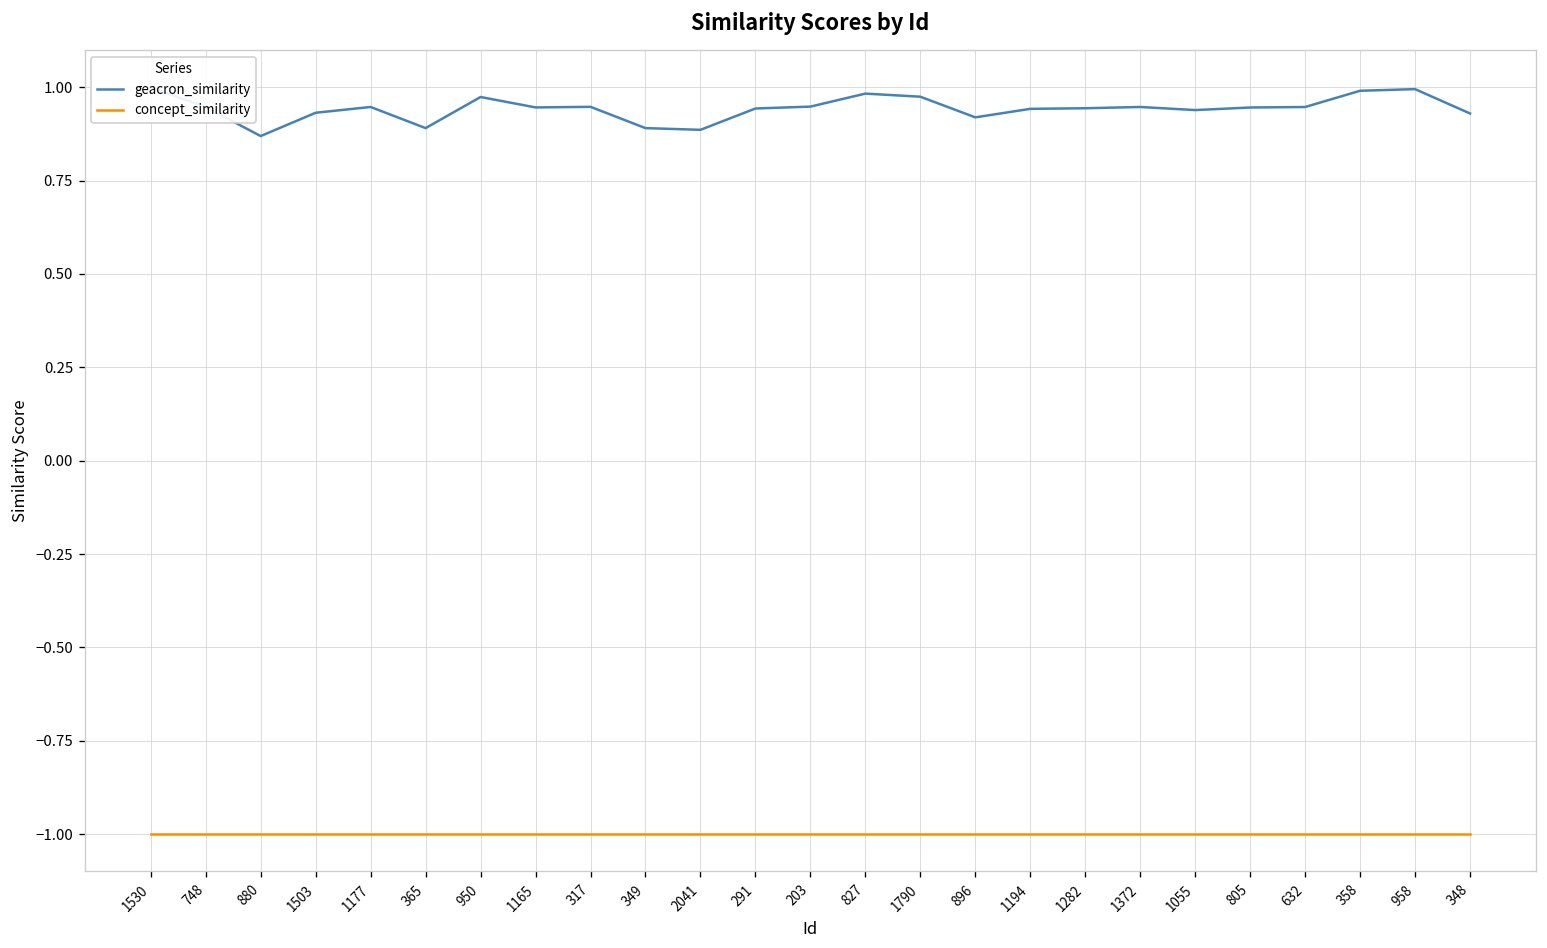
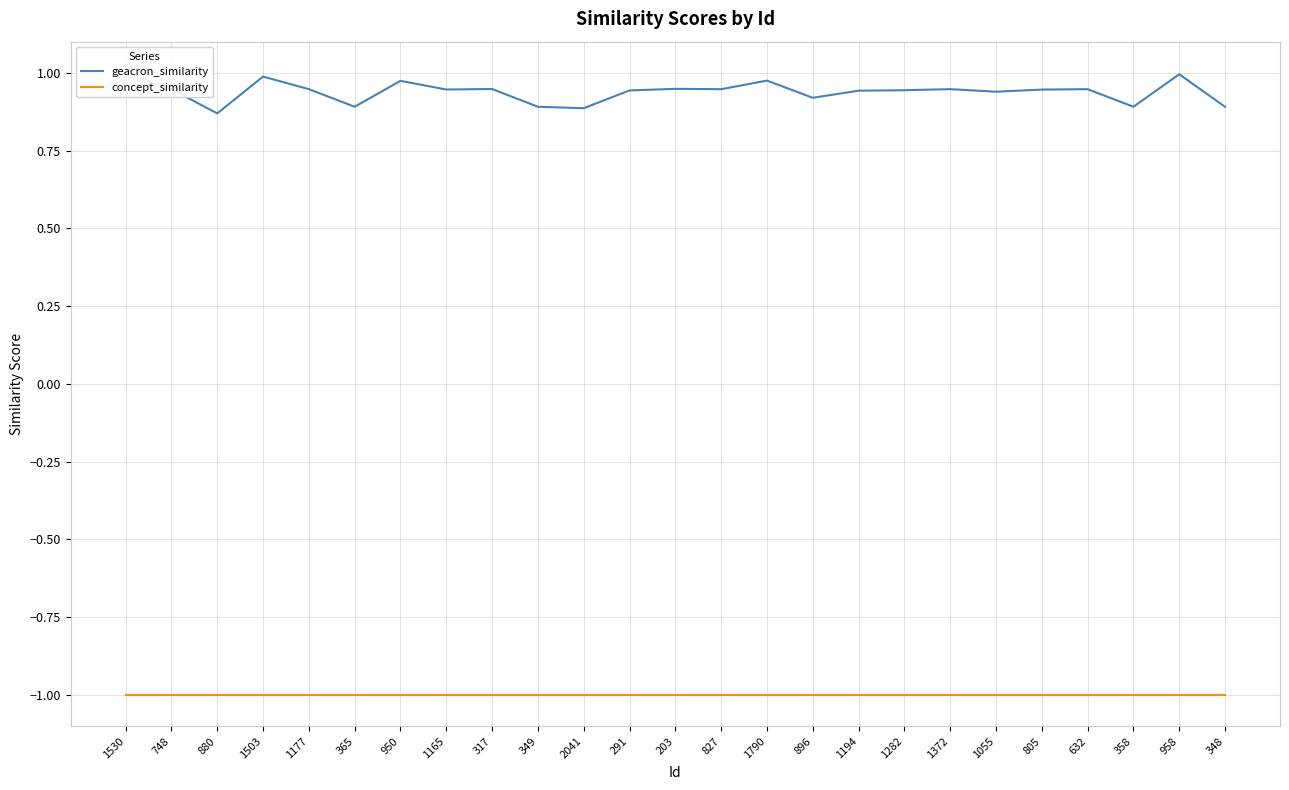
  {
    "geacron_similarity": {
      "880": 0.87,
-     "1503": 0.93,
+     "1503": 0.99,
      "1177": 0.95,
      "365": 0.89,
      "950": 0.97,
      "1165": 0.95,
      "317": 0.95,
      "349": 0.89,
      "2041": 0.89,
      "291": 0.94,
      "203": 0.95,
-     "827": 0.98,
+     "827": 0.95,
      "1790": 0.97,
      "896": 0.92,
      "1194": 0.94,
      "1282": 0.94,
      "1372": 0.95,
      "1055": 0.94,
      "805": 0.95,
      "632": 0.95,
-     "358": 0.99,
+     "358": 0.89,
      "958": 1.00,
-     "348": 0.93
+     "348": 0.89
    },
    "concept_similarity": {
      "1530": -1.00,
      "748": -1.00,
      "880": -1.00,
      "1503": -1.00,
      "1177": -1.00,
      "365": -1.00,
      "950": -1.00,
      "1165": -1.00,
      "317": -1.00,
      "349": -1.00,
      "2041": -1.00,
      "291": -1.00,
      "203": -1.00,
      "827": -1.00,
      "1790": -1.00,
      "896": -1.00,
      "1194": -1.00,
      "1282": -1.00,
      "1372": -1.00,
      "1055": -1.00,
      "805": -1.00,
      "632": -1.00,
      "358": -1.00,
      "958": -1.00,
      "348": -1.00
    }
  }
